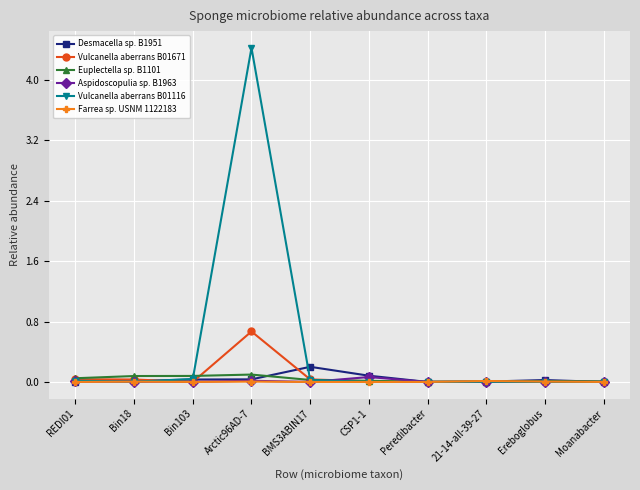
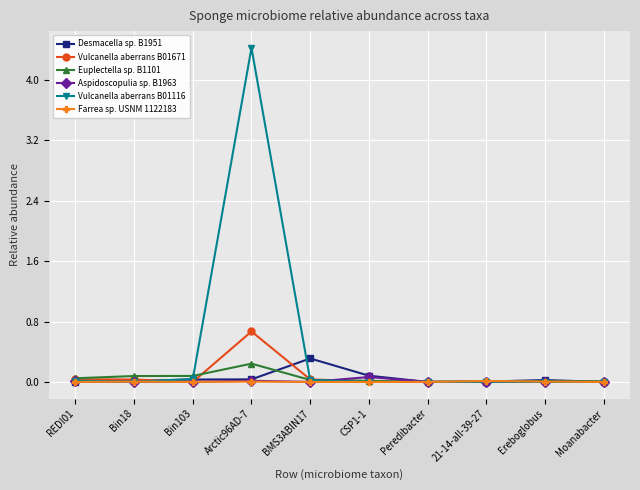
  {
    "Desmacella sp. B1951": {
-     "BMS3ABIN17": 0.2
+     "BMS3ABIN17": 0.3
    },
    "Euplectella sp. B1101": {
      "Bin18": 0.1,
      "Bin103": 0.1,
-     "Arctic96AD-7": 0.1
+     "Arctic96AD-7": 0.2
    },
    "Vulcanella aberrans B01116": {
      "Arctic96AD-7": 4.4
    }
  }
